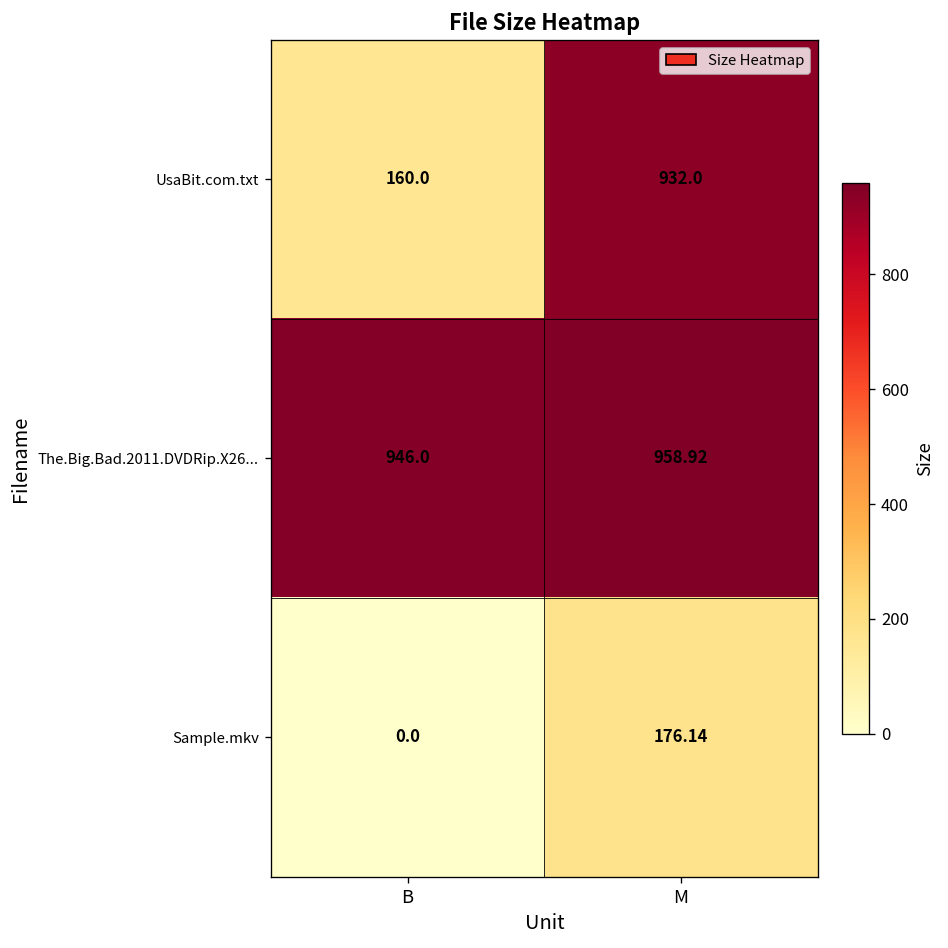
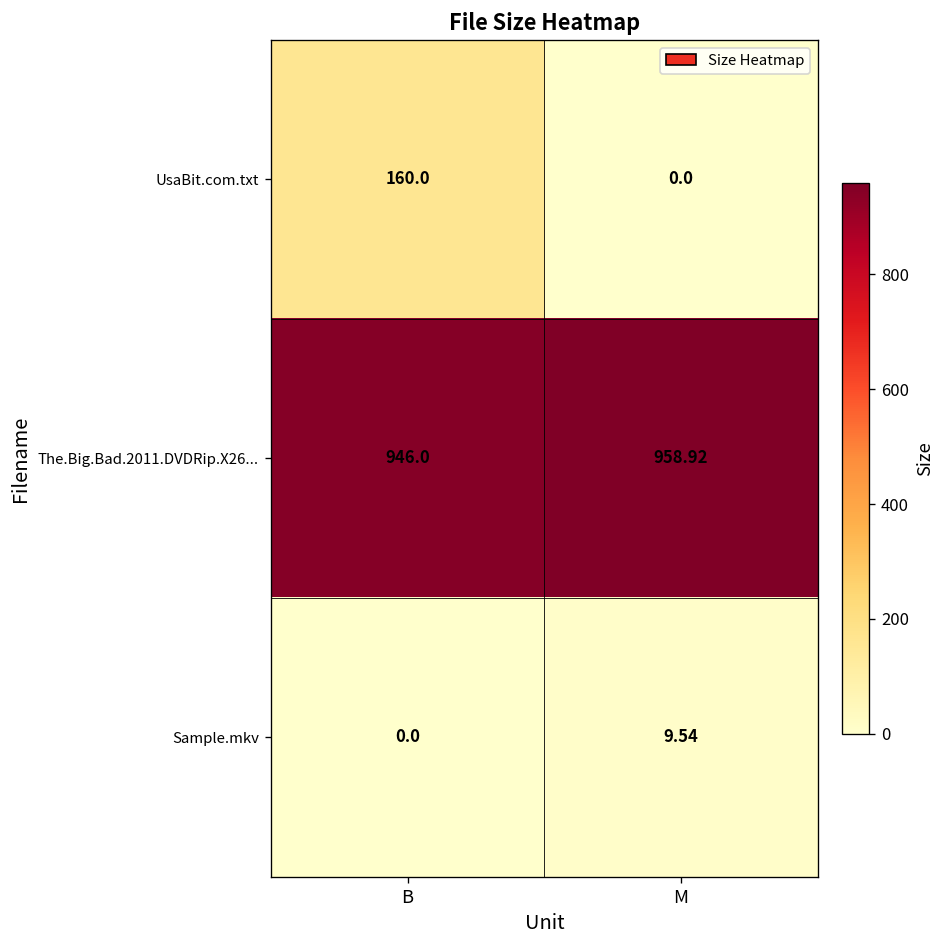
  {
    "UsaBit.com.txt": {
      "B": 160.0,
-     "M": 932.0
+     "M": 0.0
    },
    "The.Big.Bad.2011.DVDRip.X26...": {
      "B": 946.0,
      "M": 958.92
    },
    "Sample.mkv": {
      "B": 0.0,
-     "M": 176.14
+     "M": 9.54
    }
  }
